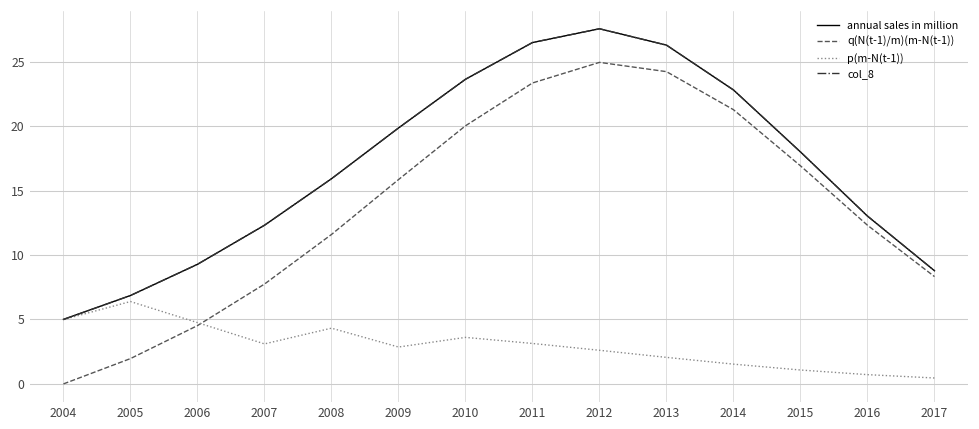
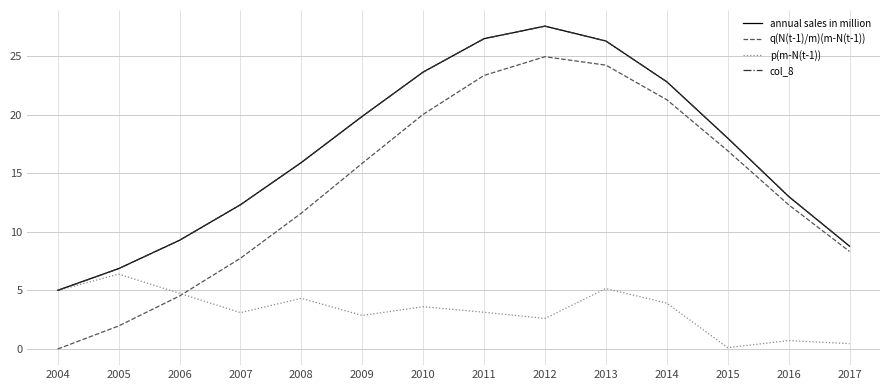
  {
    "p(m-N(t-1))": {
      "2005": 6.4,
      "2006": 4.8,
      "2007": 3.1,
      "2008": 4.3,
      "2009": 2.9,
      "2010": 3.6,
      "2011": 3.1,
      "2012": 2.6,
-     "2013": 2.1,
-     "2014": 1.5,
-     "2015": 1.1,
+     "2013": 5.2,
+     "2014": 3.9,
+     "2015": 0.1,
      "2016": 0.7,
      "2017": 0.5
    }
  }
